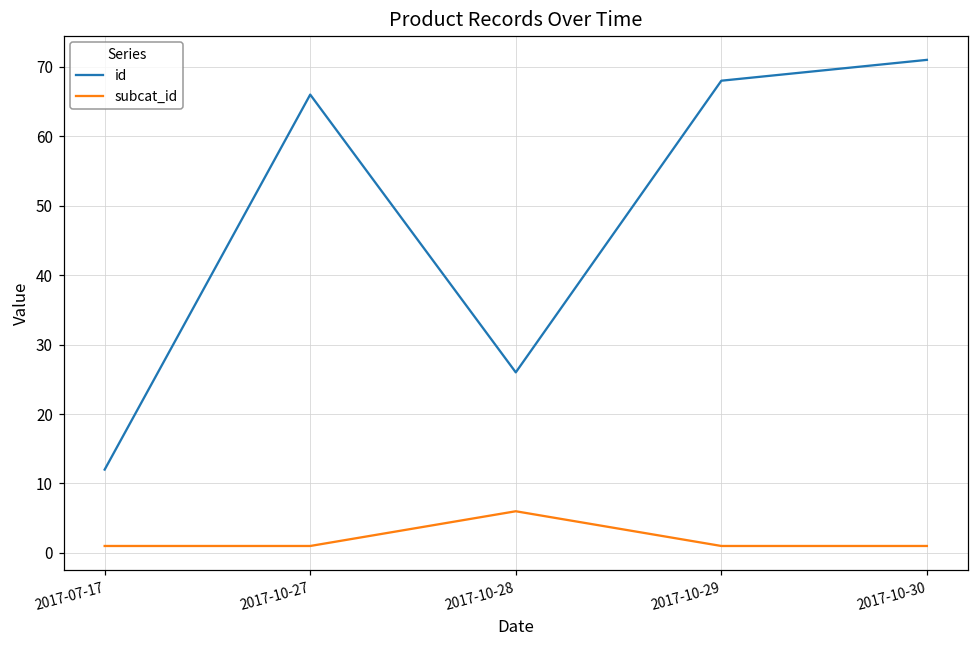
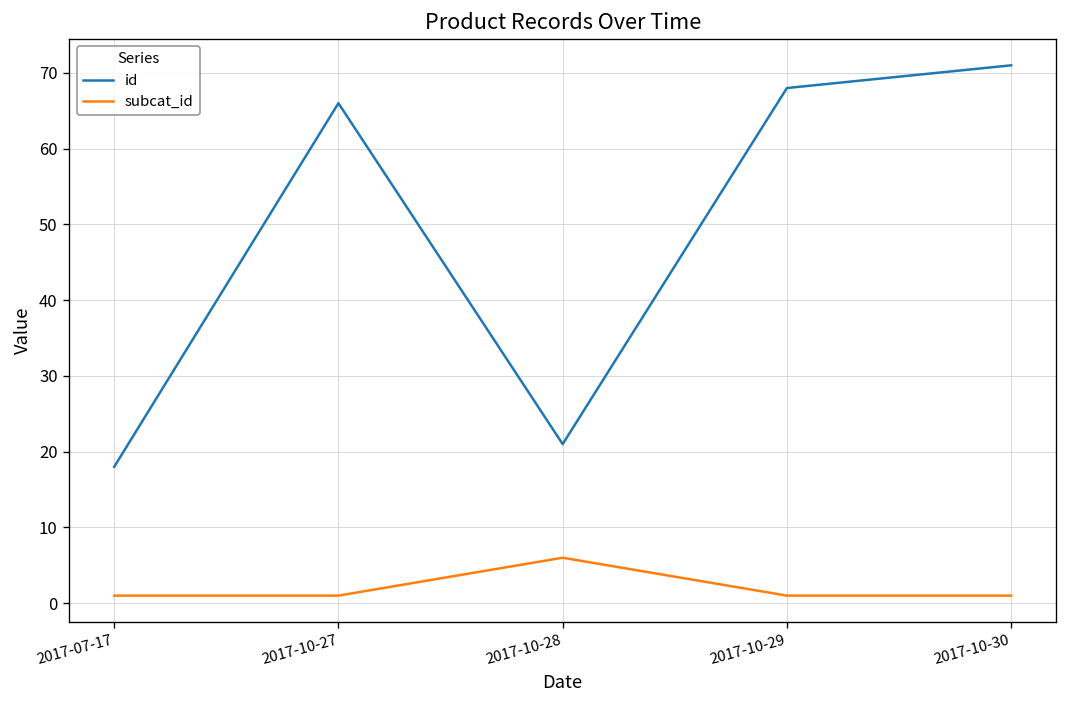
  {
    "id": {
-     "2017-07-17": 12,
+     "2017-07-17": 18,
      "2017-10-27": 66,
-     "2017-10-28": 26,
+     "2017-10-28": 21,
      "2017-10-29": 68,
      "2017-10-30": 71
    },
    "subcat_id": {
      "2017-07-17": 1,
      "2017-10-27": 1,
      "2017-10-28": 6,
      "2017-10-29": 1,
      "2017-10-30": 1
    }
  }
